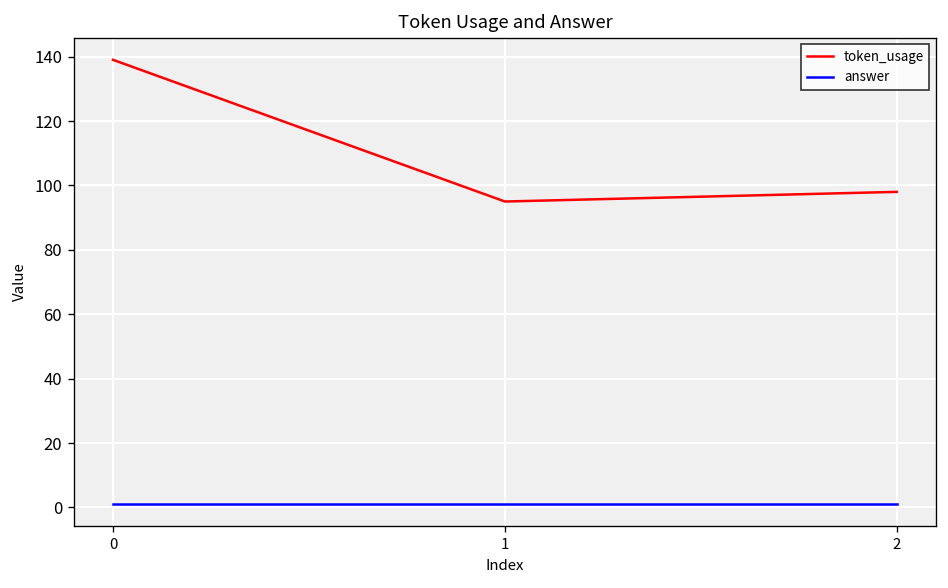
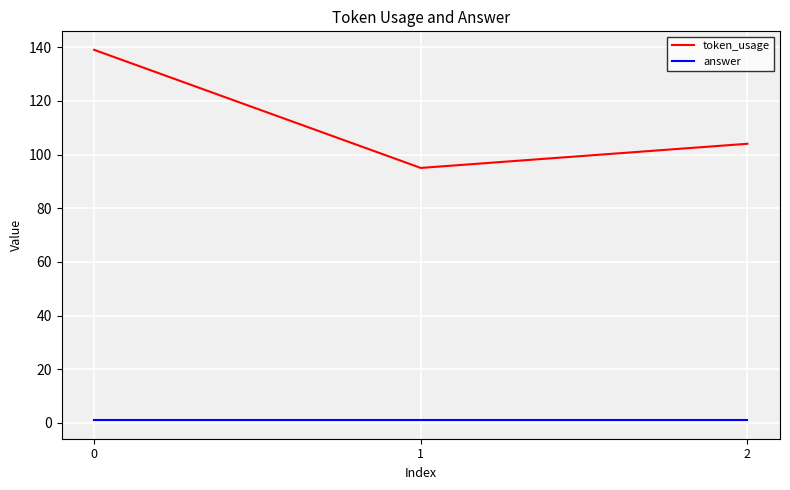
  {
    "token_usage": {
      "0": 139,
      "1": 95,
-     "2": 98
+     "2": 104
    },
    "answer": {
      "0": 1,
      "1": 1,
      "2": 1
    }
  }
